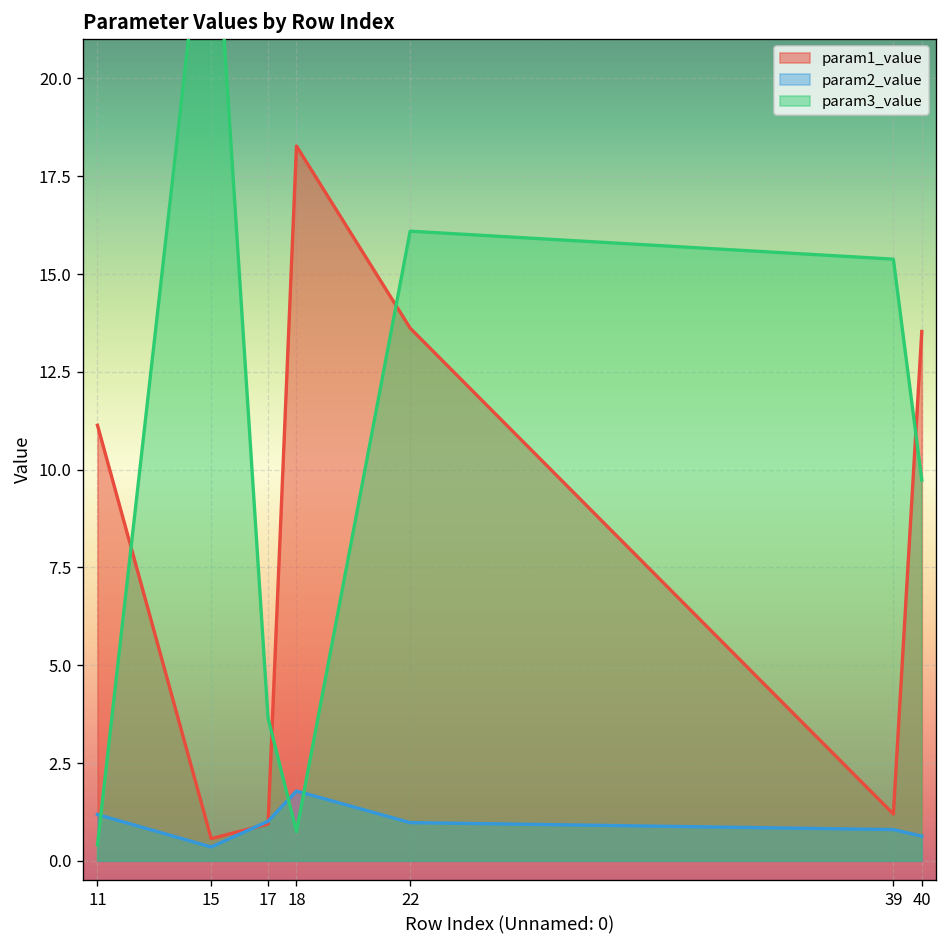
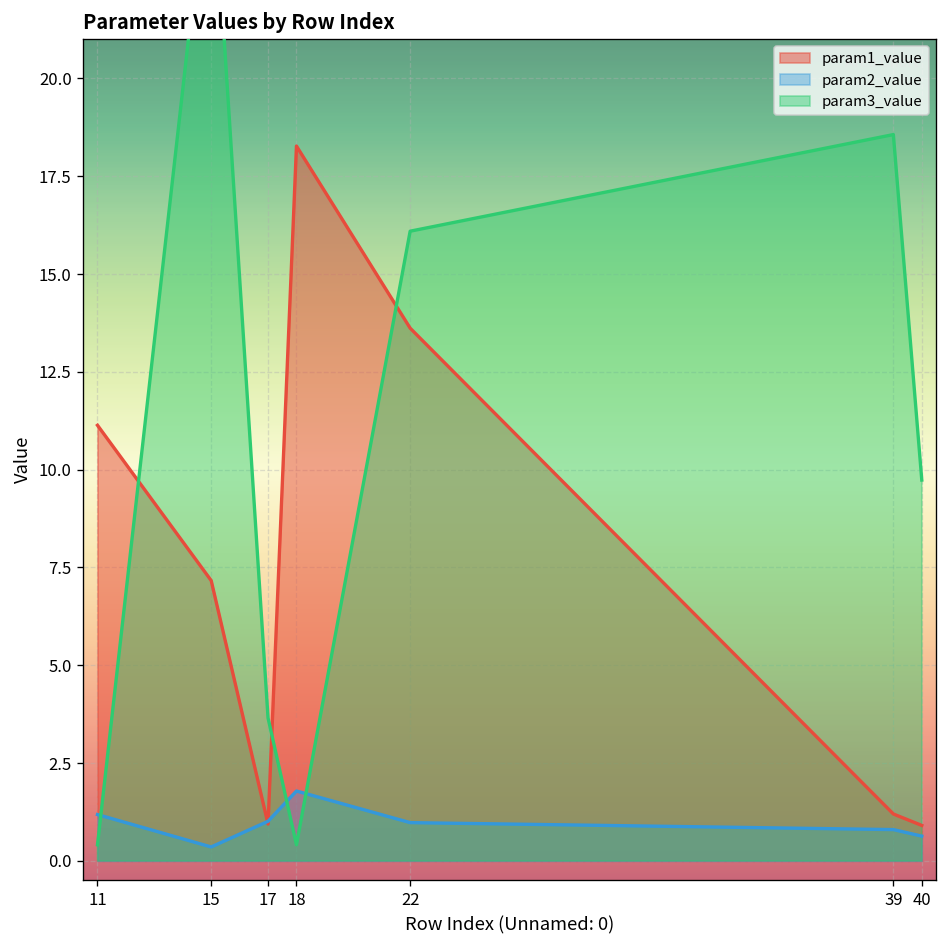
  {
    "param1_value": {
      "11": 11.1,
-     "15": 0.6,
+     "15": 7.2,
      "18": 18.3,
      "22": 13.6,
      "39": 1.2,
-     "40": 13.5
+     "40": 0.9
    },
    "param2_value": {
      "11": 1.2,
      "15": 0.4,
      "18": 1.8,
      "22": 1.0,
      "39": 0.8,
      "40": 0.6
    },
    "param3_value": {
      "11": 0.4,
      "17": 3.7,
-     "18": 0.7,
+     "18": 0.4,
      "22": 16.1,
-     "39": 15.4,
+     "39": 18.6,
      "40": 9.7
    }
  }
